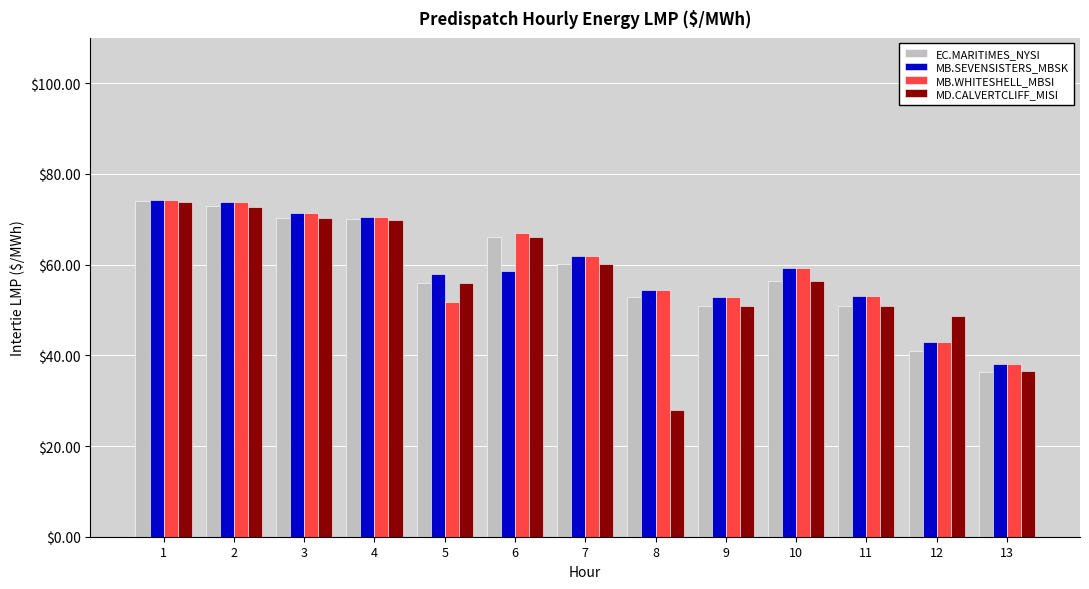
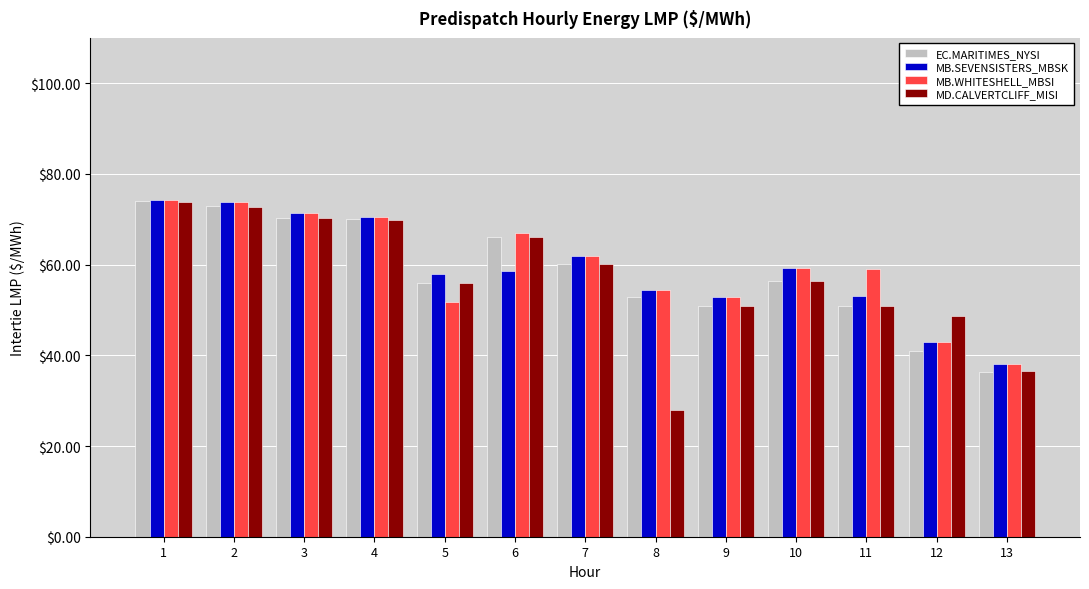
  {
    "EC.MARITIMES_NYSI": {
      "1": "$74",
      "2": "$73",
      "3": "$70",
      "4": "$70",
      "5": "$56",
      "6": "$66",
      "7": "$60",
      "8": "$53",
      "9": "$51",
      "10": "$56",
      "11": "$51",
      "12": "$41",
      "13": "$36"
    },
    "MB.SEVENSISTERS_MBSK": {
      "1": "$74",
      "2": "$74",
      "3": "$71",
      "4": "$71",
      "5": "$58",
      "6": "$59",
      "7": "$62",
      "8": "$54",
      "9": "$53",
      "10": "$59",
      "11": "$53",
      "12": "$43",
      "13": "$38"
    },
    "MB.WHITESHELL_MBSI": {
      "1": "$74",
      "2": "$74",
      "3": "$71",
      "4": "$71",
      "5": "$52",
      "6": "$67",
      "7": "$62",
      "8": "$54",
      "9": "$53",
      "10": "$59",
-     "11": "$53",
+     "11": "$59",
      "12": "$43",
      "13": "$38"
    },
    "MD.CALVERTCLIFF_MISI": {
      "1": "$74",
      "2": "$73",
      "3": "$70",
      "4": "$70",
      "5": "$56",
      "6": "$66",
      "7": "$60",
      "8": "$28",
      "9": "$51",
      "10": "$57",
      "11": "$51",
      "12": "$49",
      "13": "$36"
    }
  }
